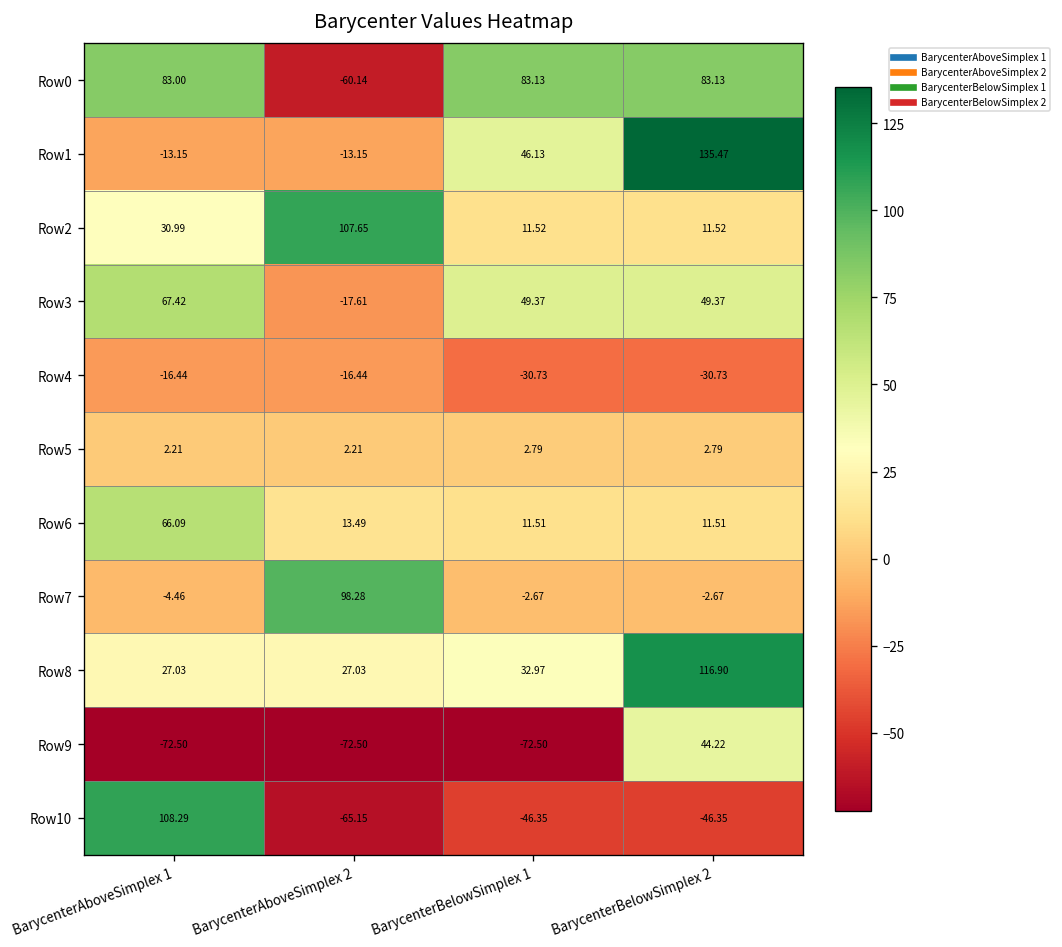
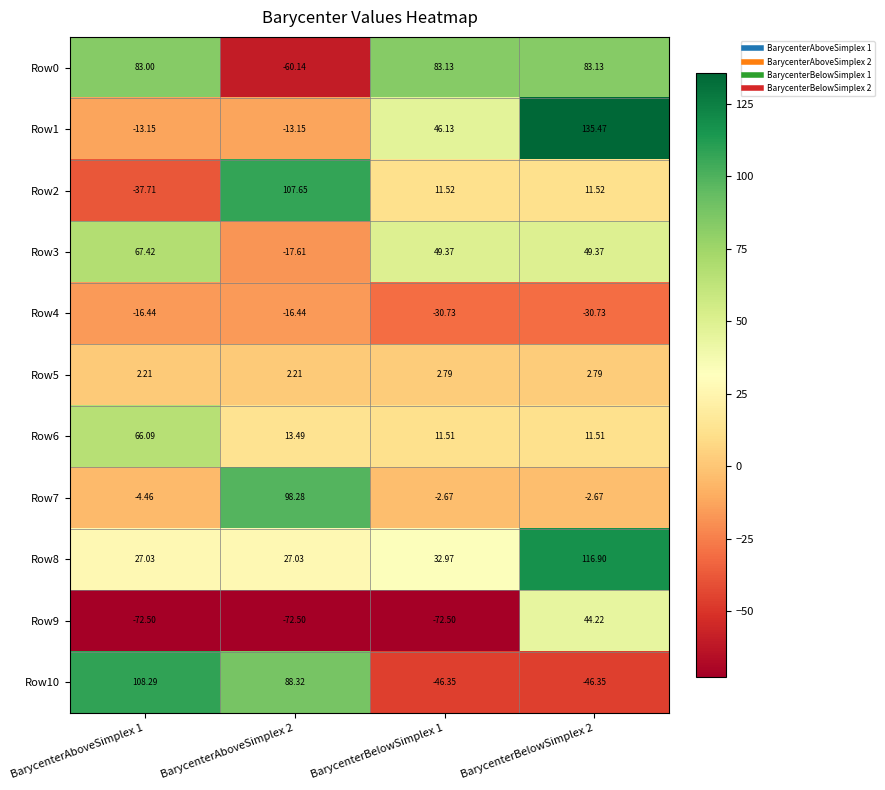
  {
    "Row0": {
      "BarycenterAboveSimplex 1": 83.00,
      "BarycenterAboveSimplex 2": -60.14,
      "BarycenterBelowSimplex 1": 83.13,
      "BarycenterBelowSimplex 2": 83.13
    },
    "Row1": {
      "BarycenterAboveSimplex 1": -13.15,
      "BarycenterAboveSimplex 2": -13.15,
      "BarycenterBelowSimplex 1": 46.13,
      "BarycenterBelowSimplex 2": 135.47
    },
    "Row2": {
-     "BarycenterAboveSimplex 1": 30.99,
+     "BarycenterAboveSimplex 1": -37.71,
      "BarycenterAboveSimplex 2": 107.65,
      "BarycenterBelowSimplex 1": 11.52,
      "BarycenterBelowSimplex 2": 11.52
    },
    "Row3": {
      "BarycenterAboveSimplex 1": 67.42,
      "BarycenterAboveSimplex 2": -17.61,
      "BarycenterBelowSimplex 1": 49.37,
      "BarycenterBelowSimplex 2": 49.37
    },
    "Row4": {
      "BarycenterAboveSimplex 1": -16.44,
      "BarycenterAboveSimplex 2": -16.44,
      "BarycenterBelowSimplex 1": -30.73,
      "BarycenterBelowSimplex 2": -30.73
    },
    "Row5": {
      "BarycenterAboveSimplex 1": 2.21,
      "BarycenterAboveSimplex 2": 2.21,
      "BarycenterBelowSimplex 1": 2.79,
      "BarycenterBelowSimplex 2": 2.79
    },
    "Row6": {
      "BarycenterAboveSimplex 1": 66.09,
      "BarycenterAboveSimplex 2": 13.49,
      "BarycenterBelowSimplex 1": 11.51,
      "BarycenterBelowSimplex 2": 11.51
    },
    "Row7": {
      "BarycenterAboveSimplex 1": -4.46,
      "BarycenterAboveSimplex 2": 98.28,
      "BarycenterBelowSimplex 1": -2.67,
      "BarycenterBelowSimplex 2": -2.67
    },
    "Row8": {
      "BarycenterAboveSimplex 1": 27.03,
      "BarycenterAboveSimplex 2": 27.03,
      "BarycenterBelowSimplex 1": 32.97,
      "BarycenterBelowSimplex 2": 116.90
    },
    "Row9": {
      "BarycenterAboveSimplex 1": -72.50,
      "BarycenterAboveSimplex 2": -72.50,
      "BarycenterBelowSimplex 1": -72.50,
      "BarycenterBelowSimplex 2": 44.22
    },
    "Row10": {
      "BarycenterAboveSimplex 1": 108.29,
-     "BarycenterAboveSimplex 2": -65.15,
+     "BarycenterAboveSimplex 2": 88.32,
      "BarycenterBelowSimplex 1": -46.35,
      "BarycenterBelowSimplex 2": -46.35
    }
  }
